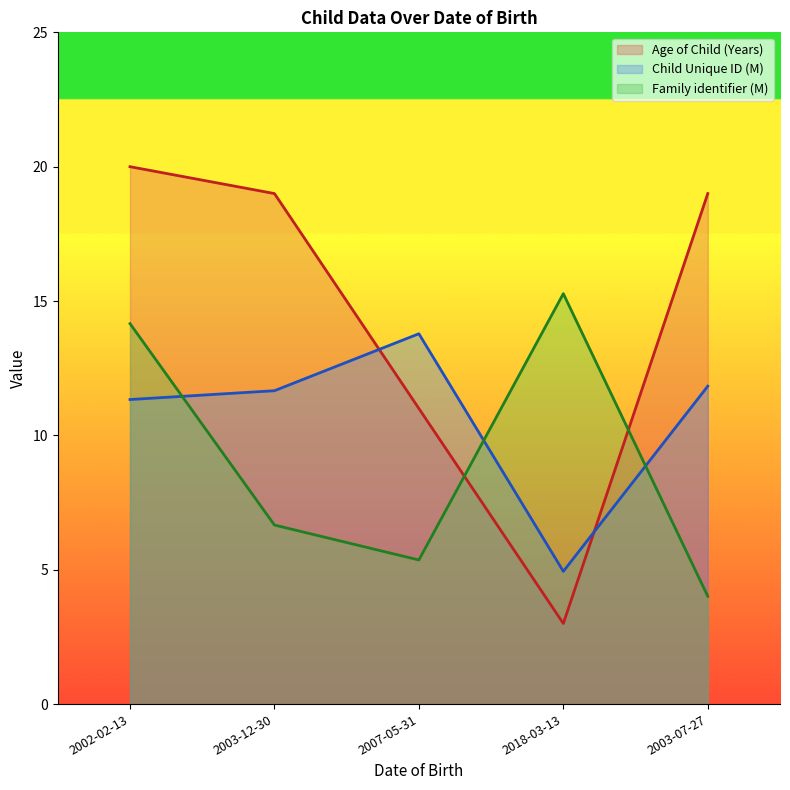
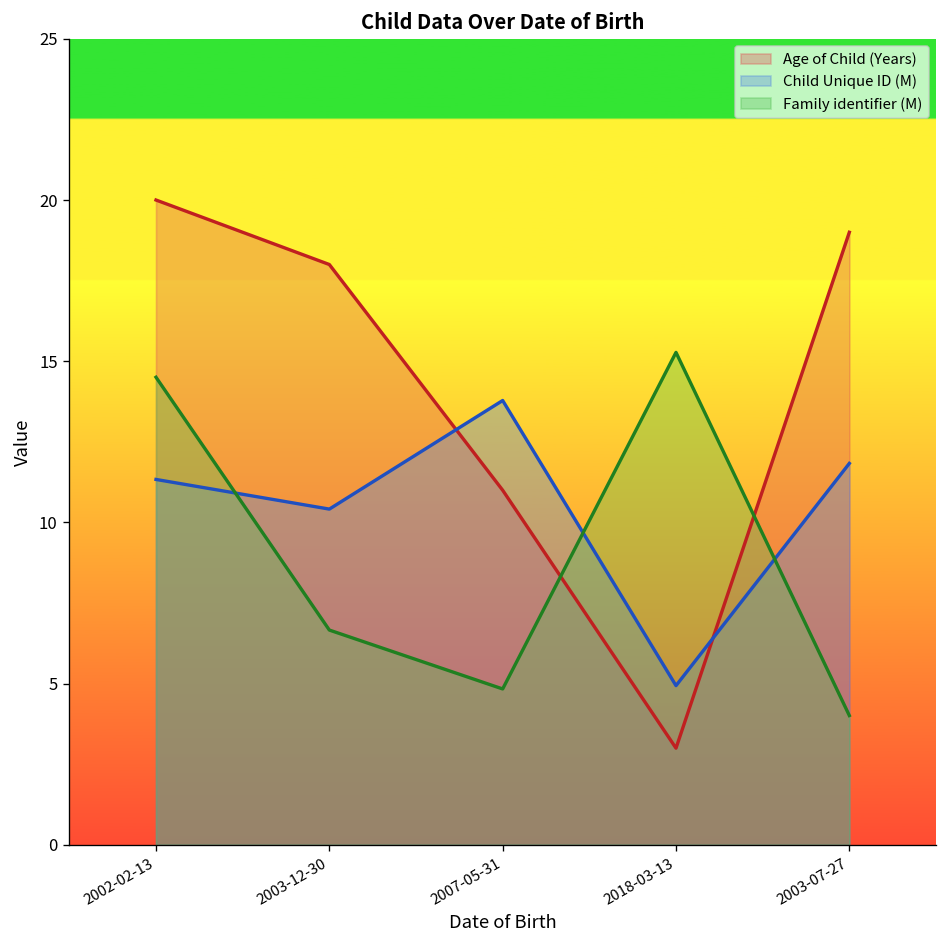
  {
    "Age of Child (Years)": {
      "2002-02-13": 20,
-     "2003-12-30": 19,
+     "2003-12-30": 18,
      "2007-05-31": 11,
      "2018-03-13": 3,
      "2003-07-27": 19
    },
    "Child Unique ID (M)": {
      "2002-02-13": 11.3,
-     "2003-12-30": 11.7,
+     "2003-12-30": 10.4,
      "2007-05-31": 13.8,
      "2018-03-13": 4.9,
      "2003-07-27": 11.8
    },
    "Family identifier (M)": {
-     "2002-02-13": 14.2,
+     "2002-02-13": 14.5,
      "2003-12-30": 6.7,
-     "2007-05-31": 5.4,
+     "2007-05-31": 4.8,
      "2018-03-13": 15.3,
      "2003-07-27": 4.0
    }
  }
